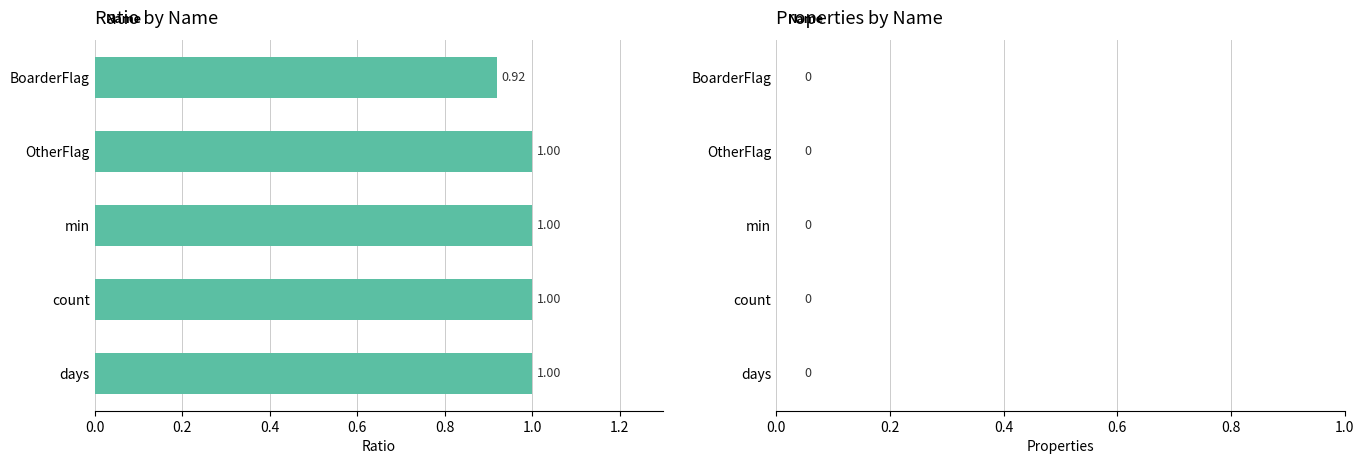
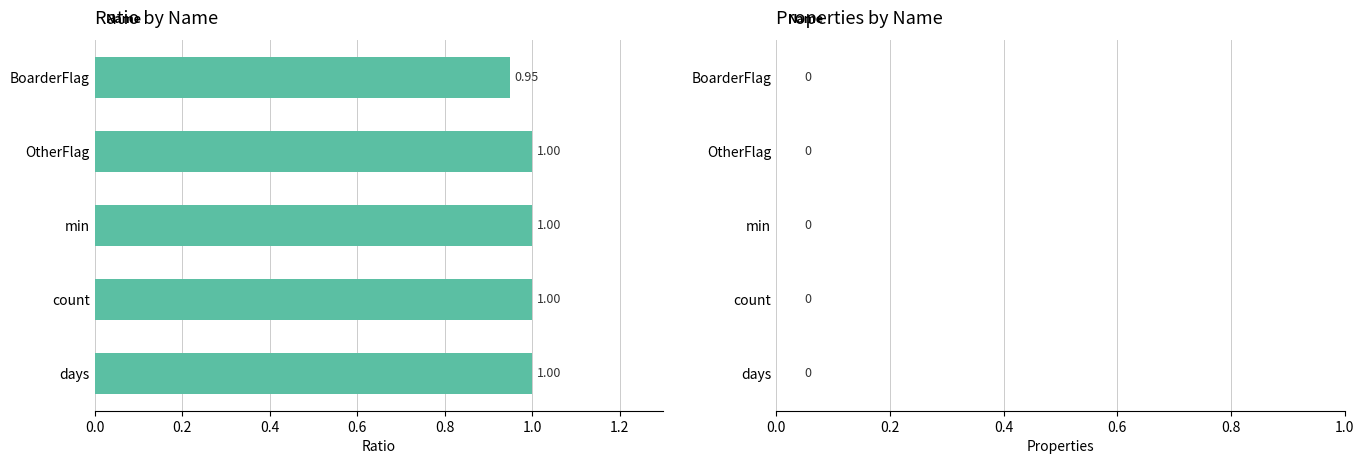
  {
    "Ratio by Name": {
-     "BoarderFlag": 0.92,
+     "BoarderFlag": 0.95,
      "OtherFlag": 1.00,
      "min": 1.00,
      "count": 1.00,
      "days": 1.00
    }
  }
